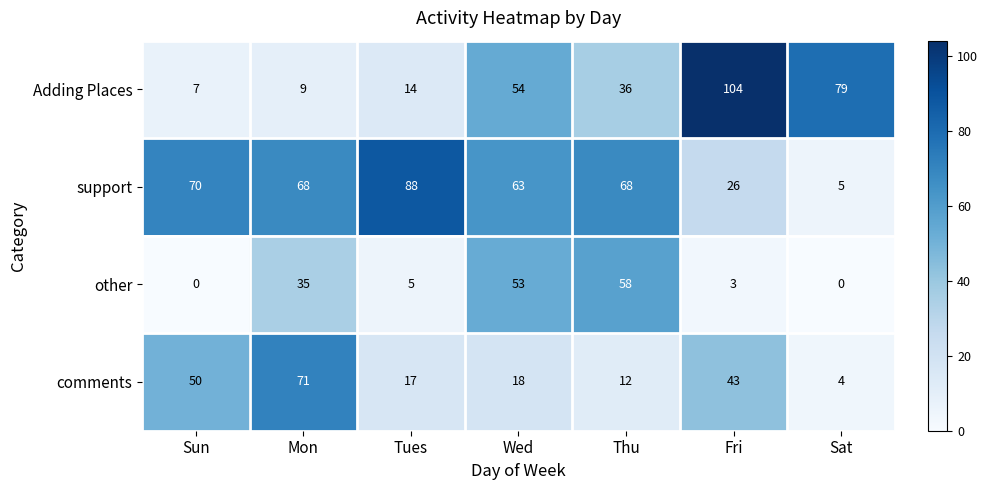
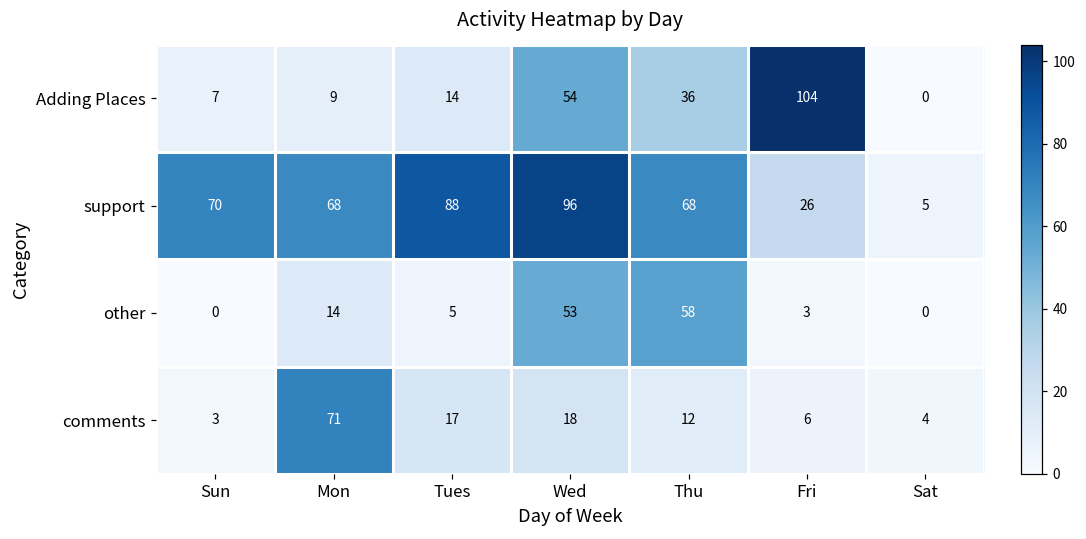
  {
    "Adding Places": {
      "Sun": 7,
      "Mon": 9,
      "Tues": 14,
      "Wed": 54,
      "Thu": 36,
      "Fri": 104,
-     "Sat": 79
+     "Sat": 0
    },
    "support": {
      "Sun": 70,
      "Mon": 68,
      "Tues": 88,
-     "Wed": 63,
+     "Wed": 96,
      "Thu": 68,
      "Fri": 26,
      "Sat": 5
    },
    "other": {
      "Sun": 0,
-     "Mon": 35,
+     "Mon": 14,
      "Tues": 5,
      "Wed": 53,
      "Thu": 58,
      "Fri": 3,
      "Sat": 0
    },
    "comments": {
-     "Sun": 50,
+     "Sun": 3,
      "Mon": 71,
      "Tues": 17,
      "Wed": 18,
      "Thu": 12,
-     "Fri": 43,
+     "Fri": 6,
      "Sat": 4
    }
  }
